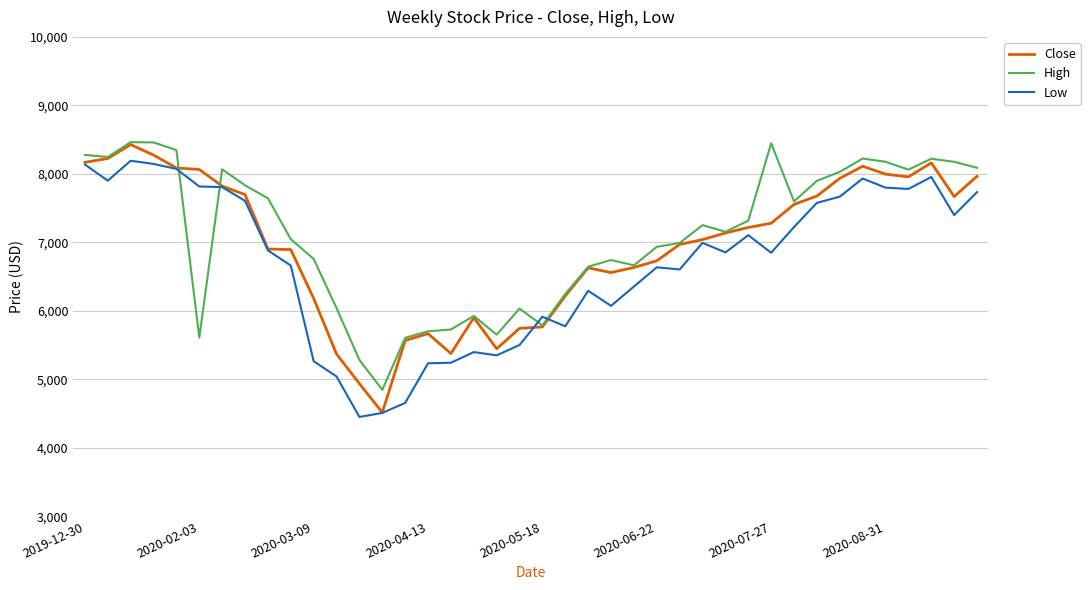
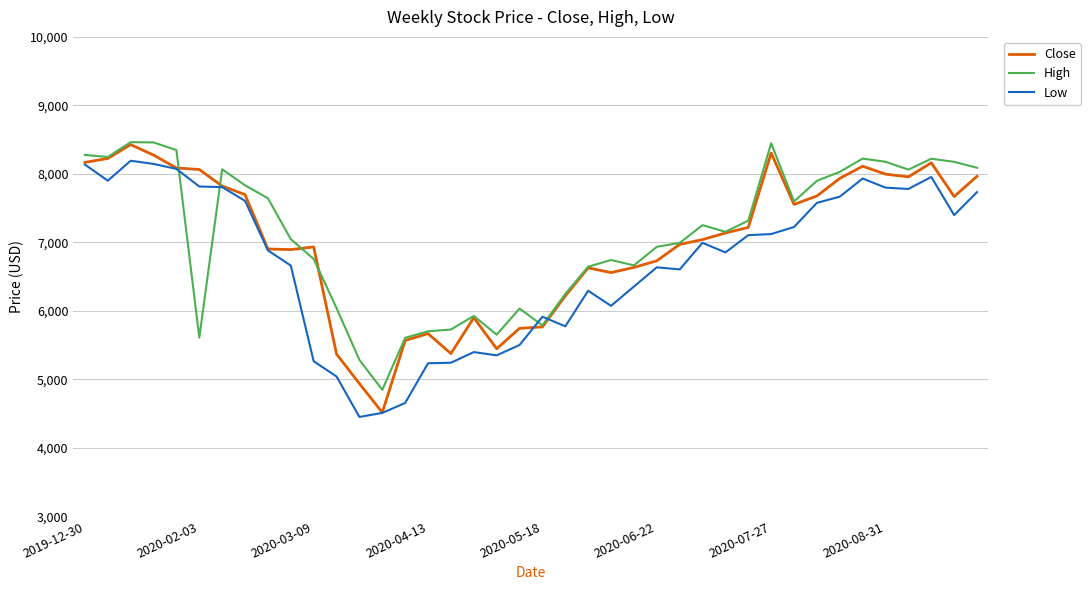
  {
    "Close": {
      "2020-02-03": "8,100",
-     "2020-03-09": "6,200",
+     "2020-03-09": "6,900",
      "2020-06-22": "6,700",
-     "2020-07-27": "7,300",
+     "2020-07-27": "8,300",
      "2020-08-31": "8,000"
    },
    "High": {
      "2019-12-30": "8,300",
      "2020-02-03": "5,600",
      "2020-03-09": "6,800",
      "2020-06-22": "6,900",
      "2020-07-27": "8,400",
      "2020-08-31": "8,200"
    },
    "Low": {
      "2020-02-03": "7,800",
      "2020-03-09": "5,300",
      "2020-04-13": "5,200",
      "2020-05-18": "5,900",
      "2020-06-22": "6,600",
-     "2020-07-27": "6,800",
+     "2020-07-27": "7,100",
      "2020-08-31": "7,800"
    }
  }
